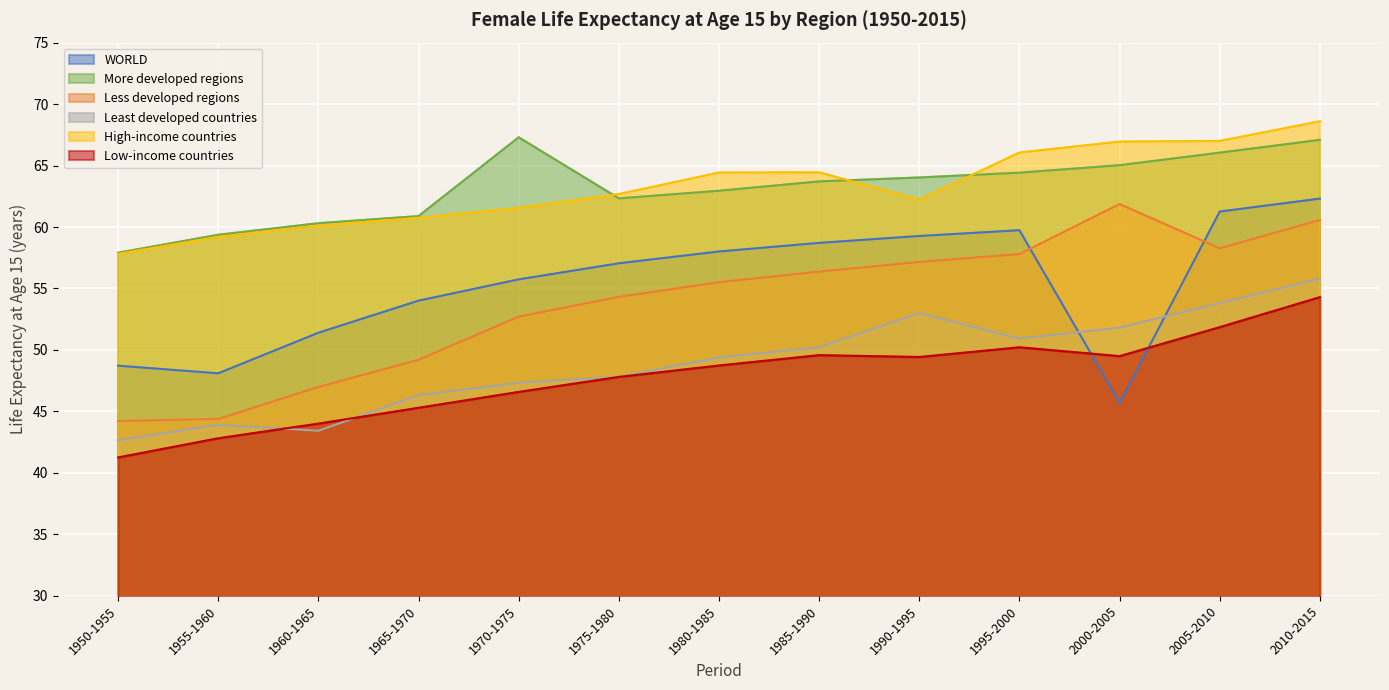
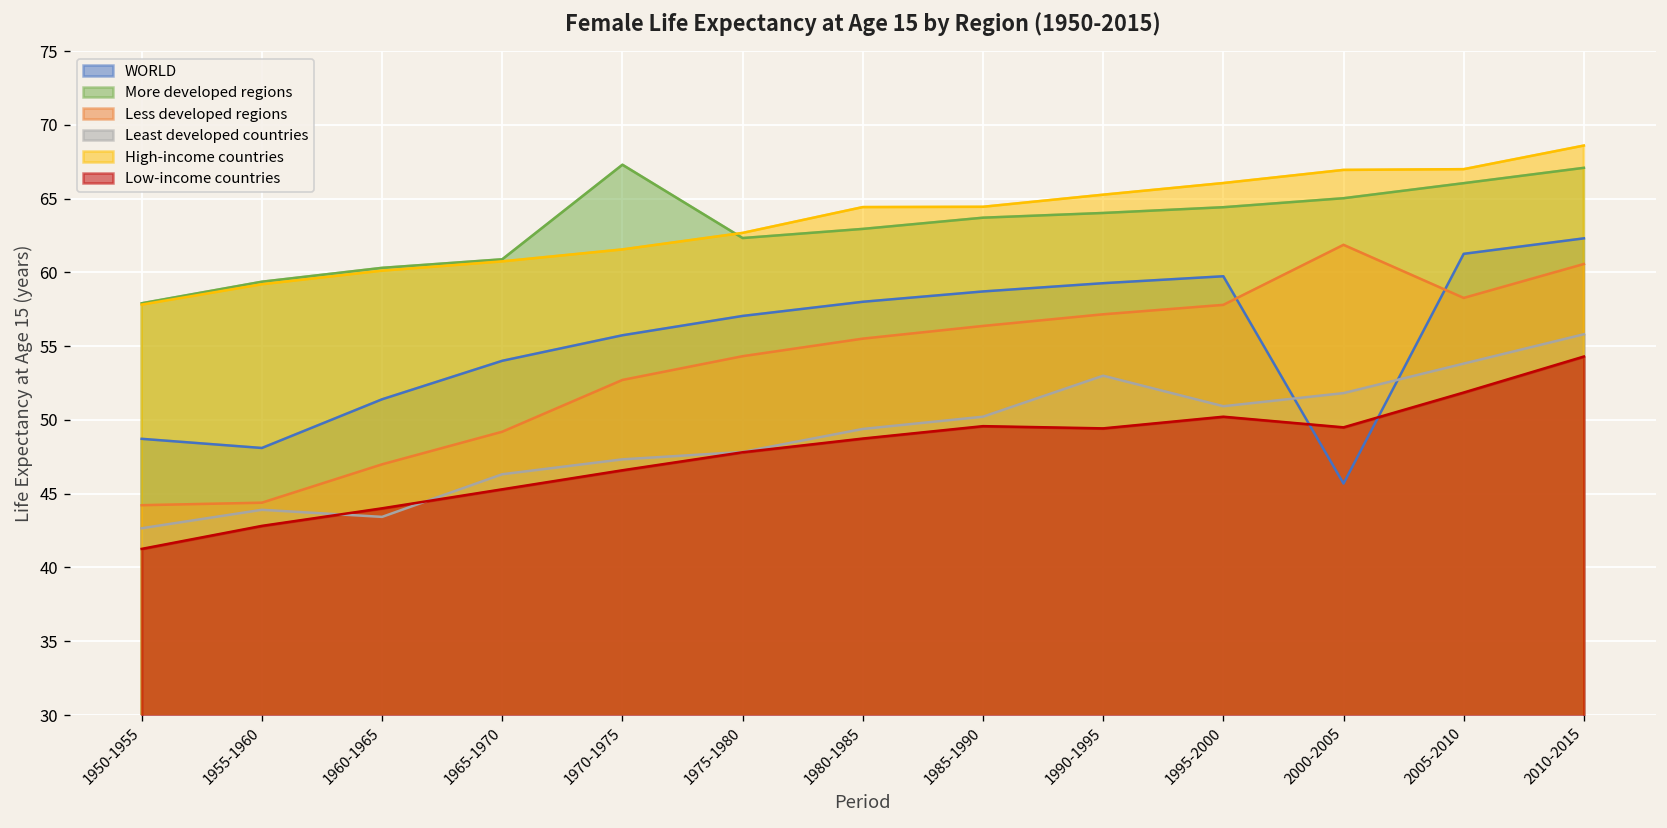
  {
    "WORLD": {
      "1950-1955": 48.7,
      "1955-1960": 48.1,
      "1960-1965": 51.4,
      "1965-1970": 54.0,
      "1970-1975": 55.7,
      "1975-1980": 57.1,
      "1980-1985": 58.0,
      "1985-1990": 58.7,
      "1990-1995": 59.3,
      "1995-2000": 59.7,
      "2000-2005": 45.7,
      "2005-2010": 61.3,
      "2010-2015": 62.3
    },
    "More developed regions": {
      "1970-1975": 67.3,
      "1975-1980": 62.3,
      "1980-1985": 63.0,
      "1985-1990": 63.7,
      "1990-1995": 64.0,
      "1995-2000": 64.4,
      "2000-2005": 65.0,
      "2005-2010": 66.1,
      "2010-2015": 67.1
    },
    "Less developed regions": {
      "1950-1955": 44.2,
      "1955-1960": 44.4,
      "1960-1965": 47.0,
      "1965-1970": 49.2,
      "1970-1975": 52.7,
      "1975-1980": 54.3,
      "1980-1985": 55.5,
      "1985-1990": 56.4,
      "1990-1995": 57.2,
      "1995-2000": 57.8,
      "2000-2005": 61.9,
      "2005-2010": 58.3,
      "2010-2015": 60.6
    },
    "Least developed countries": {
      "1950-1955": 42.7,
      "1955-1960": 43.9,
      "1960-1965": 43.4,
      "1965-1970": 46.3,
      "1970-1975": 47.3,
      "1980-1985": 49.4,
      "1985-1990": 50.2,
      "1990-1995": 53.0,
      "1995-2000": 50.9,
      "2000-2005": 51.8,
      "2005-2010": 53.8,
      "2010-2015": 55.8
    },
    "High-income countries": {
      "1970-1975": 61.6,
      "1975-1980": 62.7,
      "1980-1985": 64.4,
      "1985-1990": 64.5,
-     "1990-1995": 62.2,
+     "1990-1995": 65.3,
      "1995-2000": 66.1,
      "2000-2005": 67.0,
      "2005-2010": 67.0,
      "2010-2015": 68.6
    },
    "Low-income countries": {
      "1950-1955": 41.3,
      "1955-1960": 42.8,
      "1960-1965": 44.0,
      "1965-1970": 45.3,
      "1970-1975": 46.6,
      "1980-1985": 48.7,
      "1985-1990": 49.6,
      "1990-1995": 49.4,
      "1995-2000": 50.2,
      "2000-2005": 49.5,
      "2005-2010": 51.9,
      "2010-2015": 54.3
    }
  }
